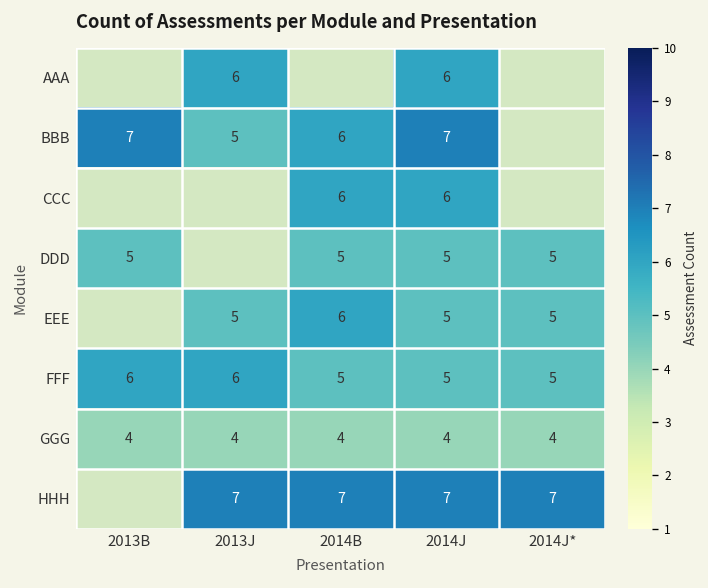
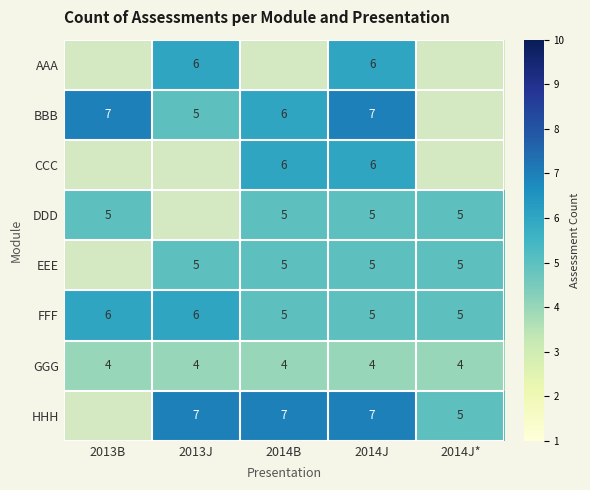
  {
    "AAA": {
      "2013J": 6,
      "2014J": 6
    },
    "BBB": {
      "2013B": 7,
      "2013J": 5,
      "2014B": 6,
      "2014J": 7
    },
    "CCC": {
      "2014B": 6,
      "2014J": 6
    },
    "DDD": {
      "2013B": 5,
      "2014B": 5,
      "2014J": 5,
      "2014J*": 5
    },
    "EEE": {
      "2013J": 5,
-     "2014B": 6,
+     "2014B": 5,
      "2014J": 5,
      "2014J*": 5
    },
    "FFF": {
      "2013B": 6,
      "2013J": 6,
      "2014B": 5,
      "2014J": 5,
      "2014J*": 5
    },
    "GGG": {
      "2013B": 4,
      "2013J": 4,
      "2014B": 4,
      "2014J": 4,
      "2014J*": 4
    },
    "HHH": {
      "2013J": 7,
      "2014B": 7,
      "2014J": 7,
-     "2014J*": 7
+     "2014J*": 5
    }
  }
